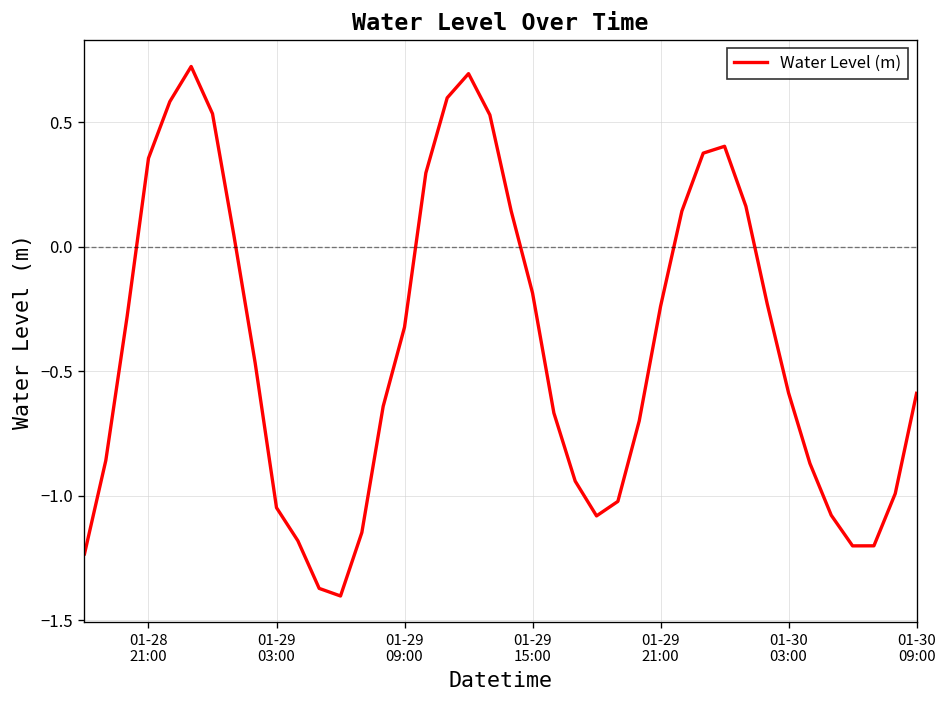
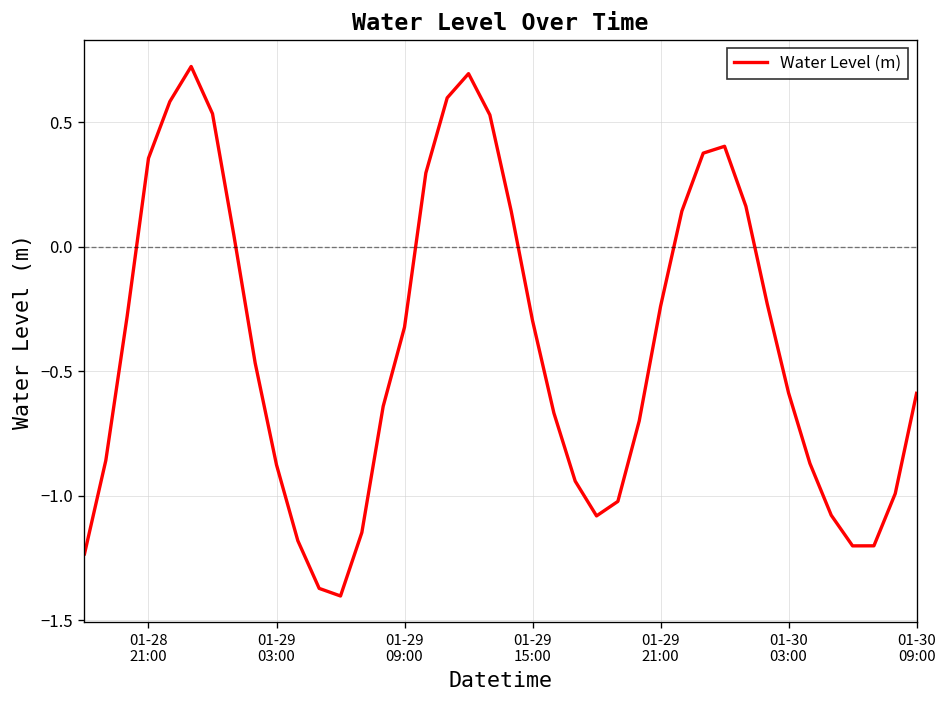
  {
    "01-28 21:00": 0.35,
-   "01-29 03:00": -1.05,
+   "01-29 03:00": -0.88,
    "01-29 09:00": -0.32,
-   "01-29 15:00": -0.19,
+   "01-29 15:00": -0.30,
    "01-29 21:00": -0.24,
    "01-30 03:00": -0.59,
    "01-30 09:00": -0.59
  }
